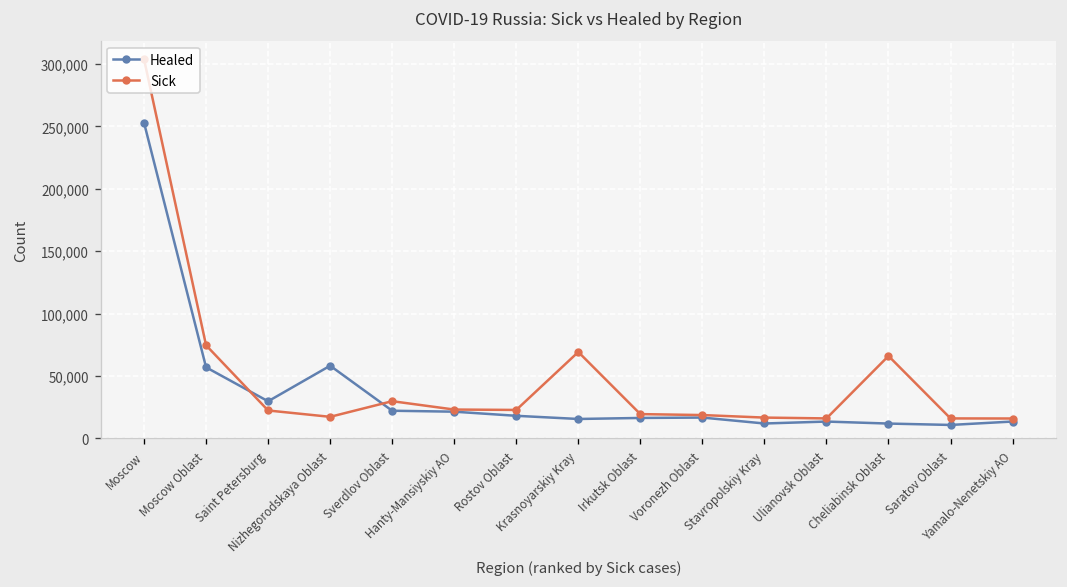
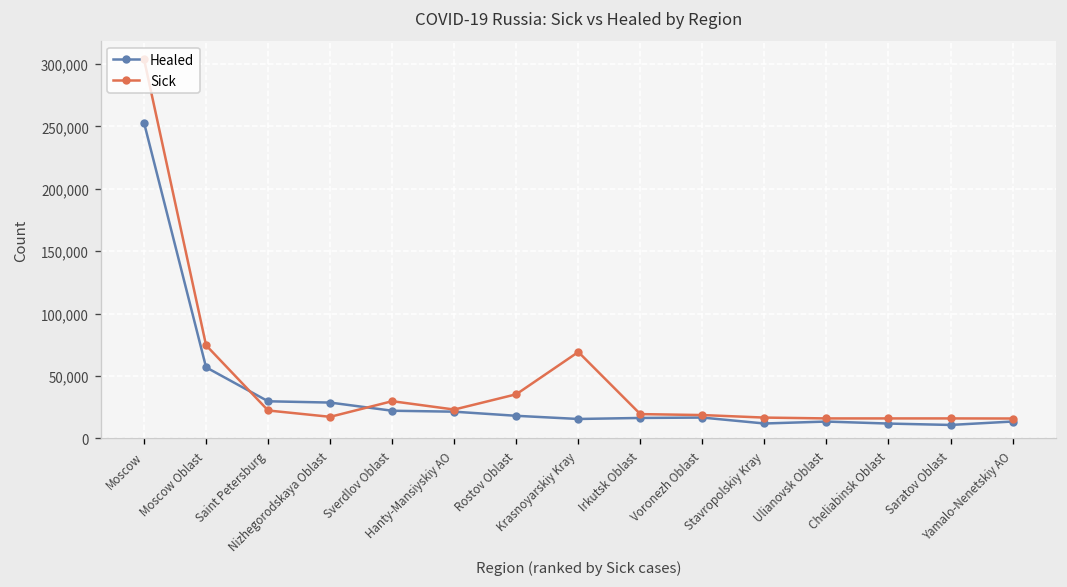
  {
    "Healed": {
      "Moscow": "253,000",
      "Moscow Oblast": "57,000",
      "Saint Petersburg": "30,000",
-     "Nizhegorodskaya Oblast": "58,000",
+     "Nizhegorodskaya Oblast": "29,000",
      "Sverdlov Oblast": "22,000",
      "Rostov Oblast": "18,000",
      "Krasnoyarskiy Kray": "16,000",
      "Irkutsk Oblast": "16,000",
      "Stavropolskiy Kray": "12,000",
      "Ulianovsk Oblast": "13,000",
      "Cheliabinsk Oblast": "12,000",
      "Saratov Oblast": "11,000"
    },
    "Sick": {
      "Moscow Oblast": "75,000",
      "Saint Petersburg": "22,000",
      "Nizhegorodskaya Oblast": "17,000",
      "Sverdlov Oblast": "30,000",
-     "Rostov Oblast": "23,000",
+     "Rostov Oblast": "35,000",
      "Krasnoyarskiy Kray": "69,000",
      "Irkutsk Oblast": "19,000",
      "Stavropolskiy Kray": "17,000",
      "Ulianovsk Oblast": "16,000",
-     "Cheliabinsk Oblast": "66,000",
+     "Cheliabinsk Oblast": "16,000",
      "Saratov Oblast": "16,000"
    }
  }
